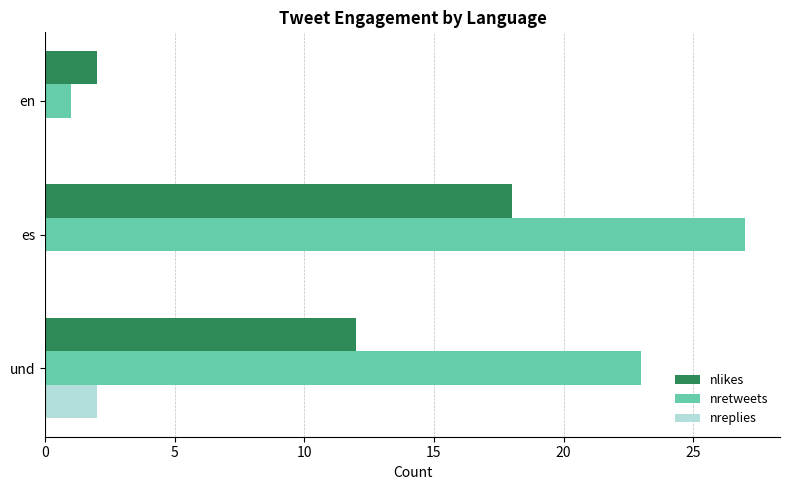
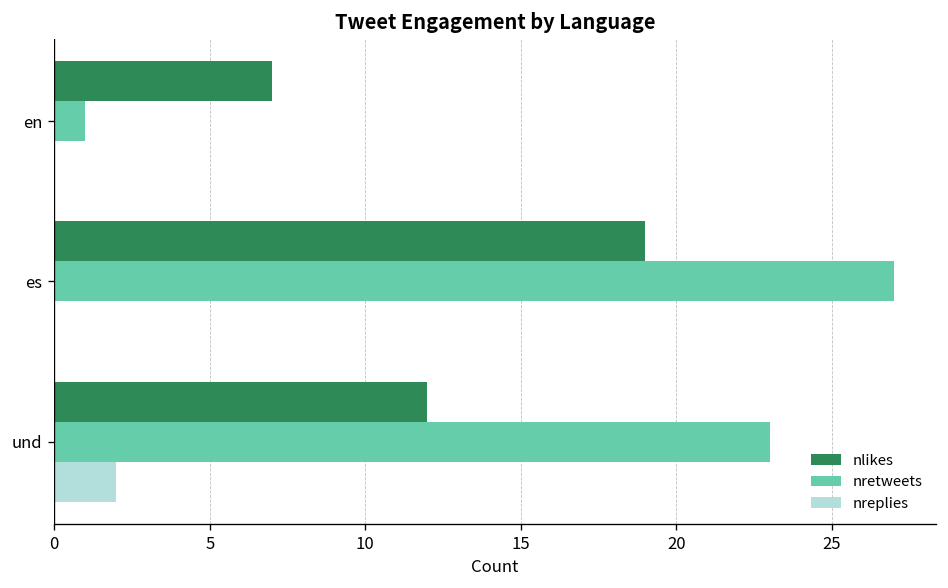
  {
    "nlikes": {
-     "en": 2,
-     "es": 18,
+     "en": 7,
+     "es": 19,
      "und": 12
    },
    "nretweets": {
      "en": 1,
      "es": 27,
      "und": 23
    },
    "nreplies": {
      "en": 0,
      "es": 0,
      "und": 2
    }
  }
